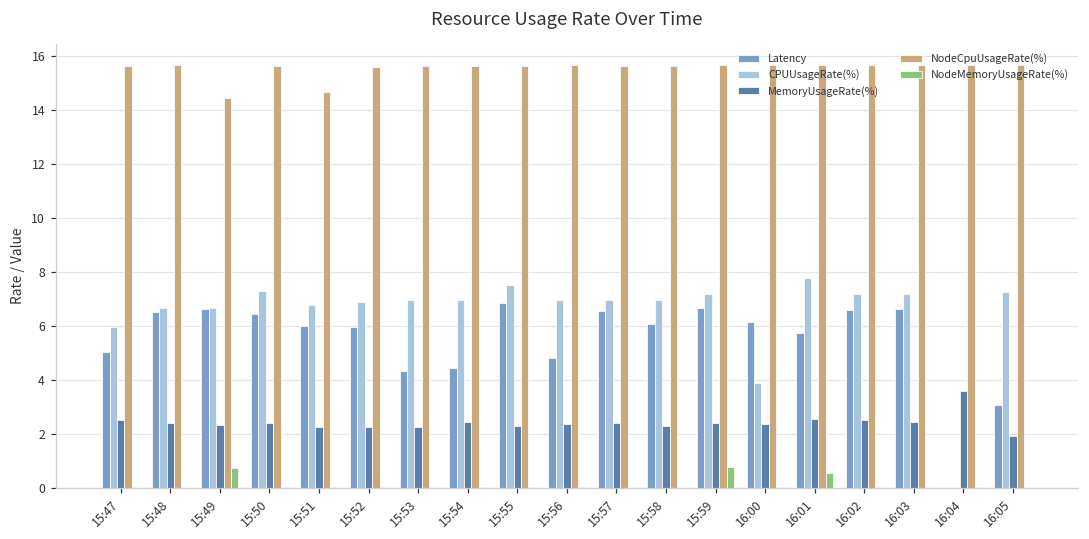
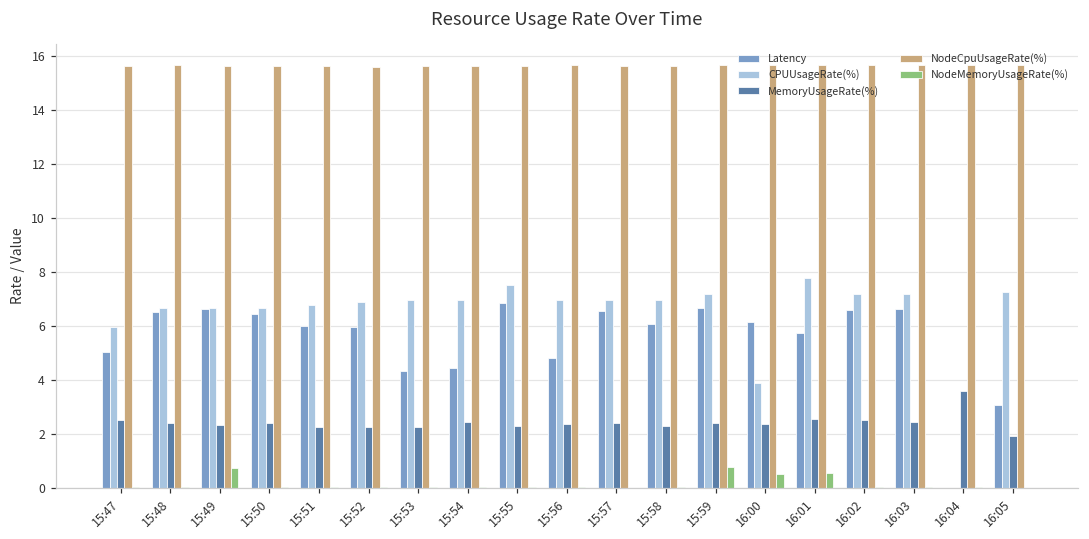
  {
    "CPUUsageRate(%)": {
      "15:47": 6.0,
      "15:48": 6.7,
      "15:49": 6.7,
-     "15:50": 7.3,
+     "15:50": 6.7,
      "15:51": 6.8,
      "15:52": 6.9,
      "15:53": 7.0,
      "15:54": 7.0,
      "15:55": 7.5,
      "15:56": 7.0,
      "15:57": 7.0,
      "15:58": 7.0,
      "15:59": 7.2,
      "16:00": 3.9,
      "16:01": 7.8,
      "16:02": 7.2,
      "16:03": 7.2,
      "16:04": 0.0,
      "16:05": 7.3
    },
    "NodeCpuUsageRate(%)": {
      "15:47": 15.7,
      "15:48": 15.7,
-     "15:49": 14.4,
+     "15:49": 15.7,
      "15:50": 15.6,
-     "15:51": 14.7,
+     "15:51": 15.7,
      "15:52": 15.6,
      "15:53": 15.7,
      "15:54": 15.6,
      "15:55": 15.6,
      "15:56": 15.7,
      "15:57": 15.7,
      "15:58": 15.6,
      "15:59": 15.7,
      "16:00": 15.7,
      "16:01": 15.7,
      "16:02": 15.7,
      "16:03": 15.7,
      "16:04": 15.7,
      "16:05": 15.7
    },
    "NodeMemoryUsageRate(%)": {
      "15:49": 0.7,
      "15:59": 0.8,
-     "16:00": 0.0,
+     "16:00": 0.5,
      "16:01": 0.6
    }
  }
